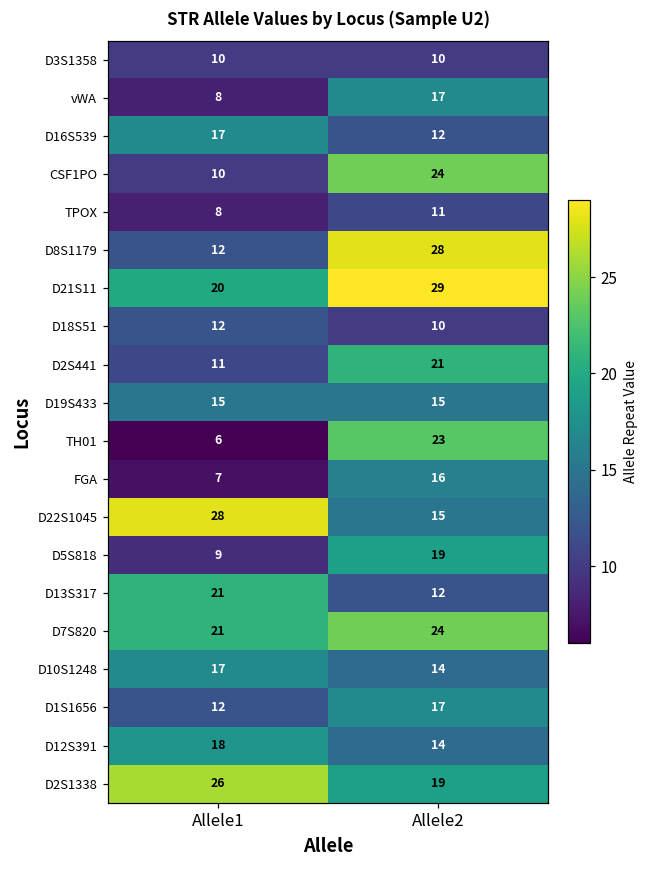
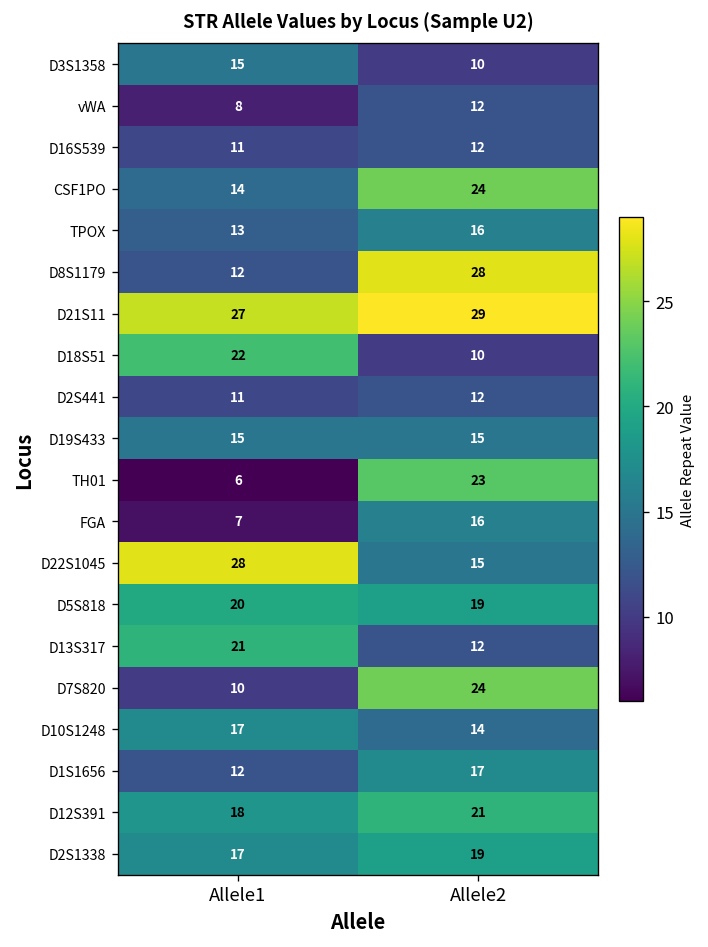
  {
    "D3S1358": {
-     "Allele1": 10,
+     "Allele1": 15,
      "Allele2": 10
    },
    "vWA": {
      "Allele1": 8,
-     "Allele2": 17
+     "Allele2": 12
    },
    "D16S539": {
-     "Allele1": 17,
+     "Allele1": 11,
      "Allele2": 12
    },
    "CSF1PO": {
-     "Allele1": 10,
+     "Allele1": 14,
      "Allele2": 24
    },
    "TPOX": {
-     "Allele1": 8,
-     "Allele2": 11
+     "Allele1": 13,
+     "Allele2": 16
    },
    "D8S1179": {
      "Allele1": 12,
      "Allele2": 28
    },
    "D21S11": {
-     "Allele1": 20,
+     "Allele1": 27,
      "Allele2": 29
    },
    "D18S51": {
-     "Allele1": 12,
+     "Allele1": 22,
      "Allele2": 10
    },
    "D2S441": {
      "Allele1": 11,
-     "Allele2": 21
+     "Allele2": 12
    },
    "D19S433": {
      "Allele1": 15,
      "Allele2": 15
    },
    "TH01": {
      "Allele1": 6,
      "Allele2": 23
    },
    "FGA": {
      "Allele1": 7,
      "Allele2": 16
    },
    "D22S1045": {
      "Allele1": 28,
      "Allele2": 15
    },
    "D5S818": {
-     "Allele1": 9,
+     "Allele1": 20,
      "Allele2": 19
    },
    "D13S317": {
      "Allele1": 21,
      "Allele2": 12
    },
    "D7S820": {
-     "Allele1": 21,
+     "Allele1": 10,
      "Allele2": 24
    },
    "D10S1248": {
      "Allele1": 17,
      "Allele2": 14
    },
    "D1S1656": {
      "Allele1": 12,
      "Allele2": 17
    },
    "D12S391": {
      "Allele1": 18,
-     "Allele2": 14
+     "Allele2": 21
    },
    "D2S1338": {
-     "Allele1": 26,
+     "Allele1": 17,
      "Allele2": 19
    }
  }
